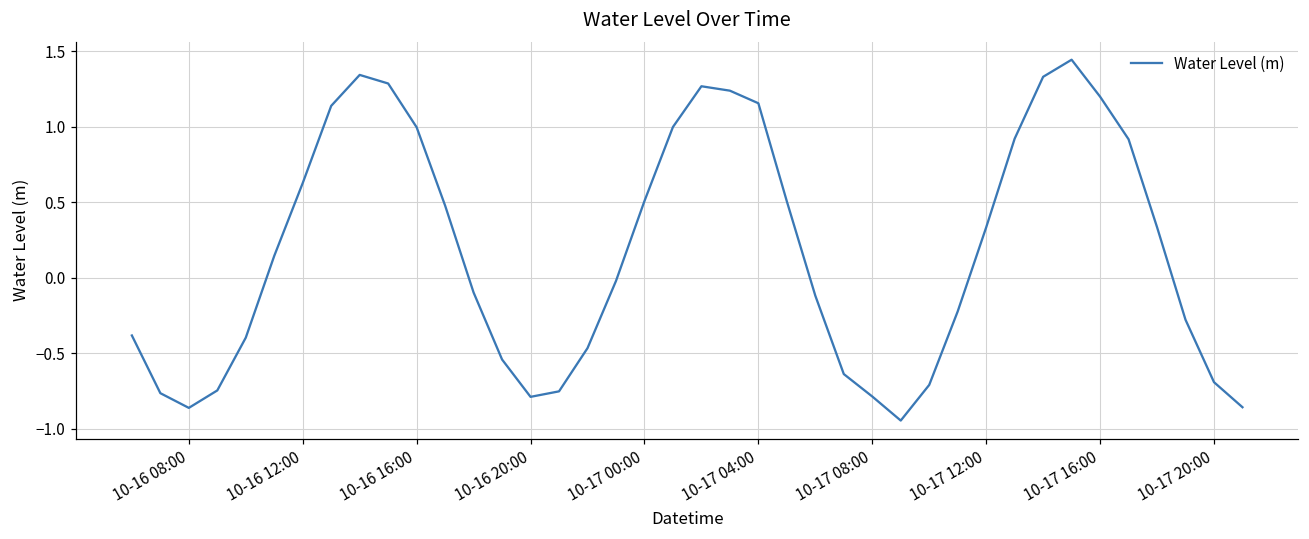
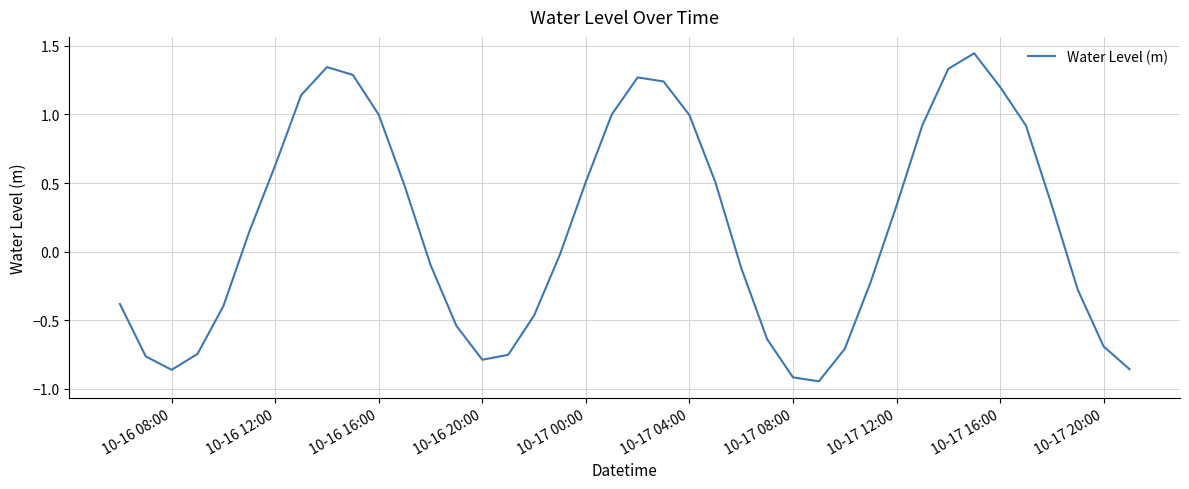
  {
    "10-16 08:00": -0.86,
    "10-16 12:00": 0.63,
    "10-16 16:00": 1.00,
    "10-16 20:00": -0.79,
    "10-17 00:00": 0.51,
-   "10-17 04:00": 1.16,
-   "10-17 08:00": -0.79,
+   "10-17 04:00": 0.99,
+   "10-17 08:00": -0.92,
    "10-17 12:00": 0.33,
    "10-17 16:00": 1.20,
    "10-17 20:00": -0.69
  }
